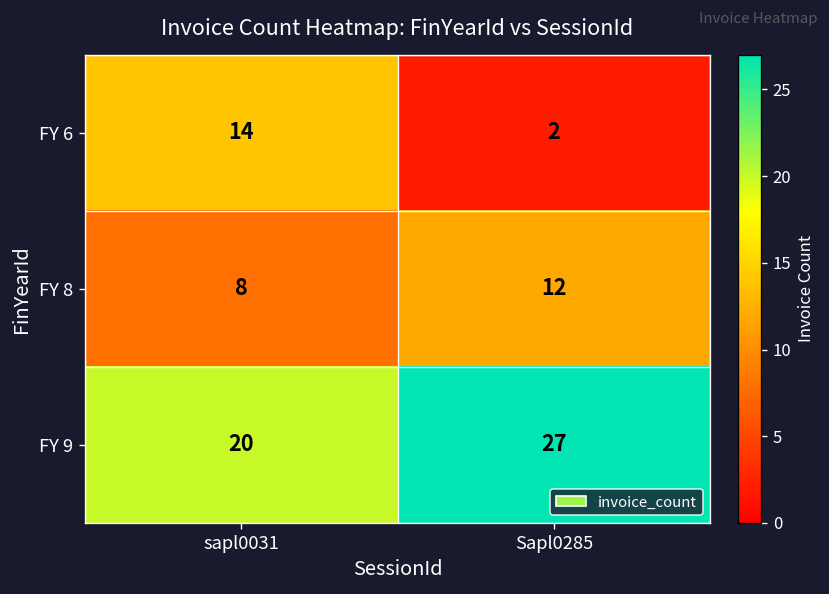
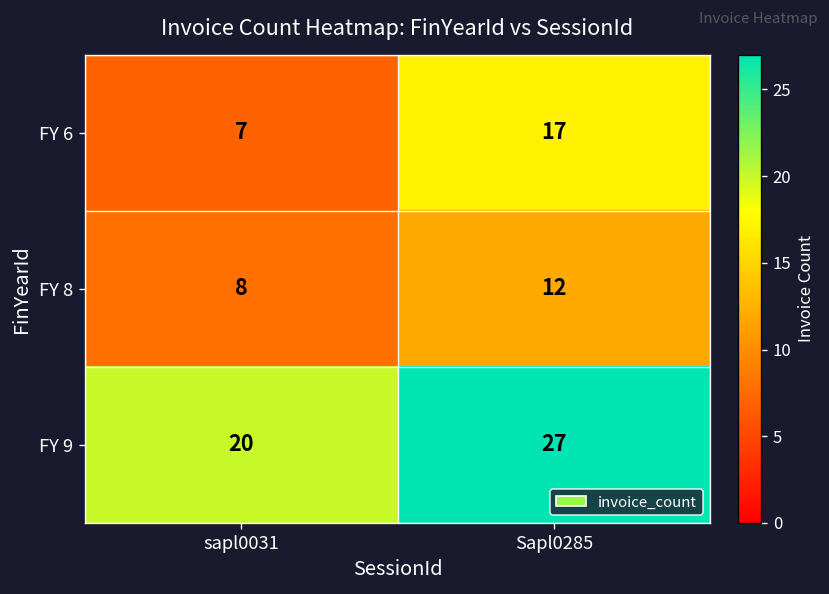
  {
    "FY 6": {
-     "sapl0031": 14,
-     "Sapl0285": 2
+     "sapl0031": 7,
+     "Sapl0285": 17
    },
    "FY 8": {
      "sapl0031": 8,
      "Sapl0285": 12
    },
    "FY 9": {
      "sapl0031": 20,
      "Sapl0285": 27
    }
  }
